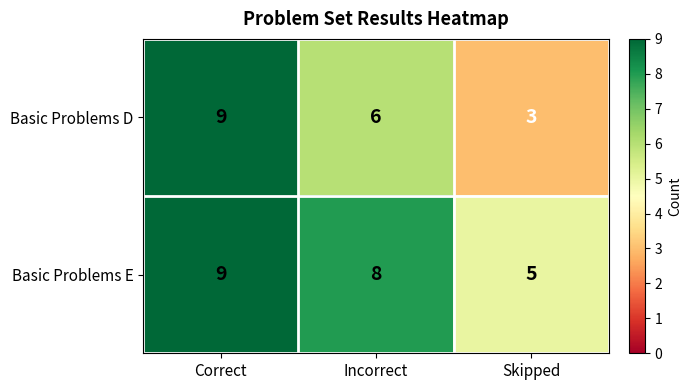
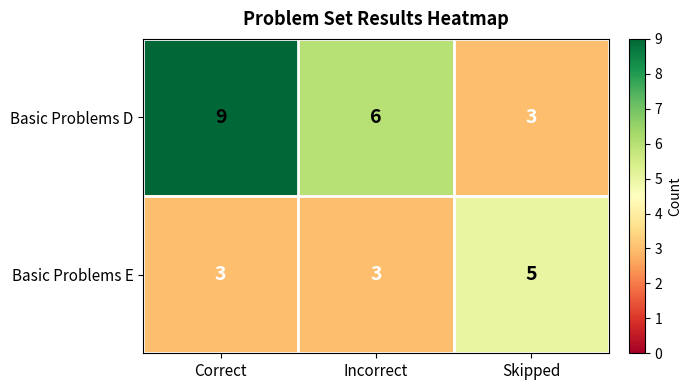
  {
    "Basic Problems D": {
      "Correct": 9,
      "Incorrect": 6,
      "Skipped": 3
    },
    "Basic Problems E": {
-     "Correct": 9,
-     "Incorrect": 8,
+     "Correct": 3,
+     "Incorrect": 3,
      "Skipped": 5
    }
  }
